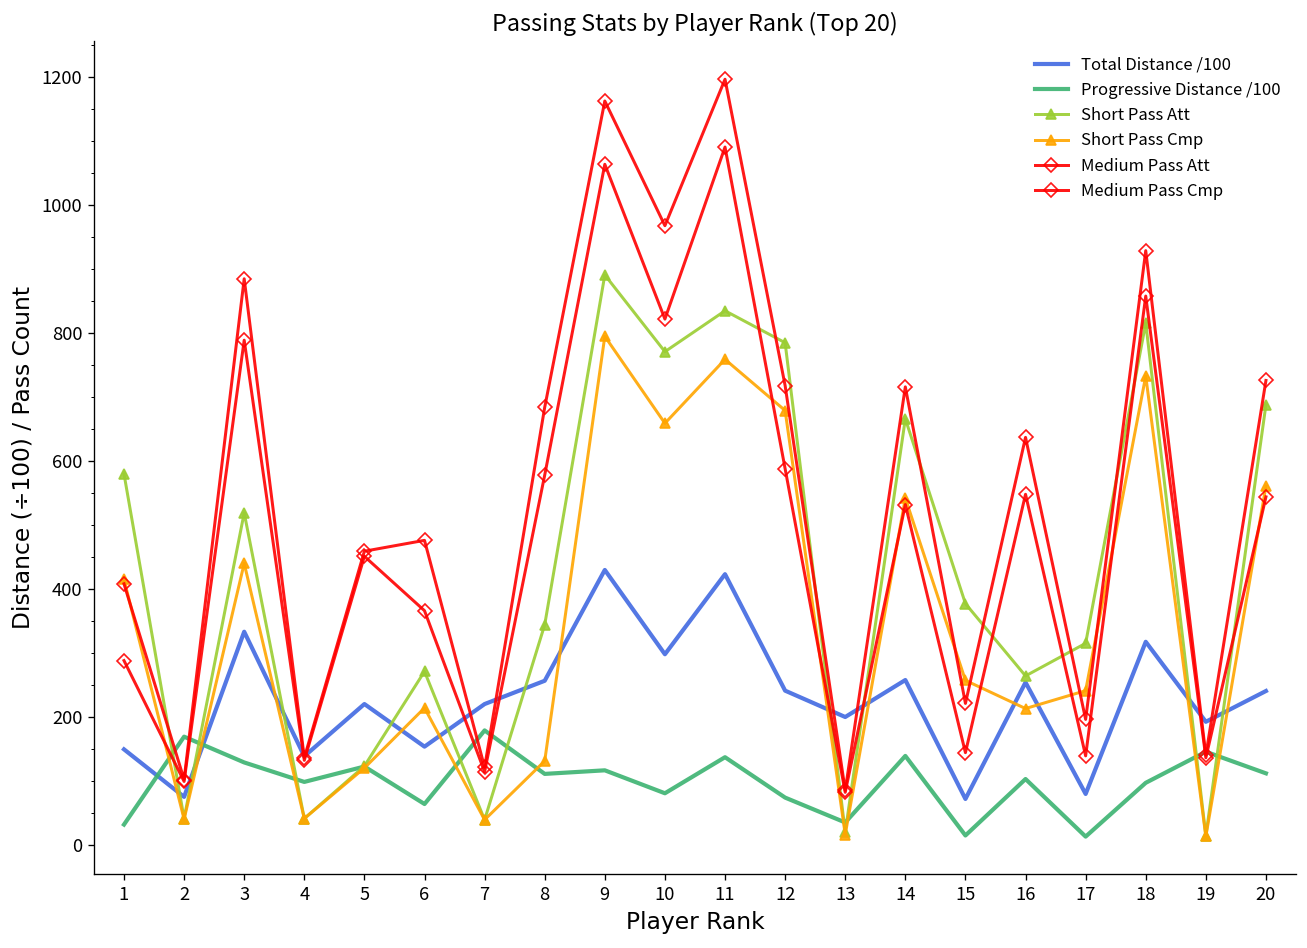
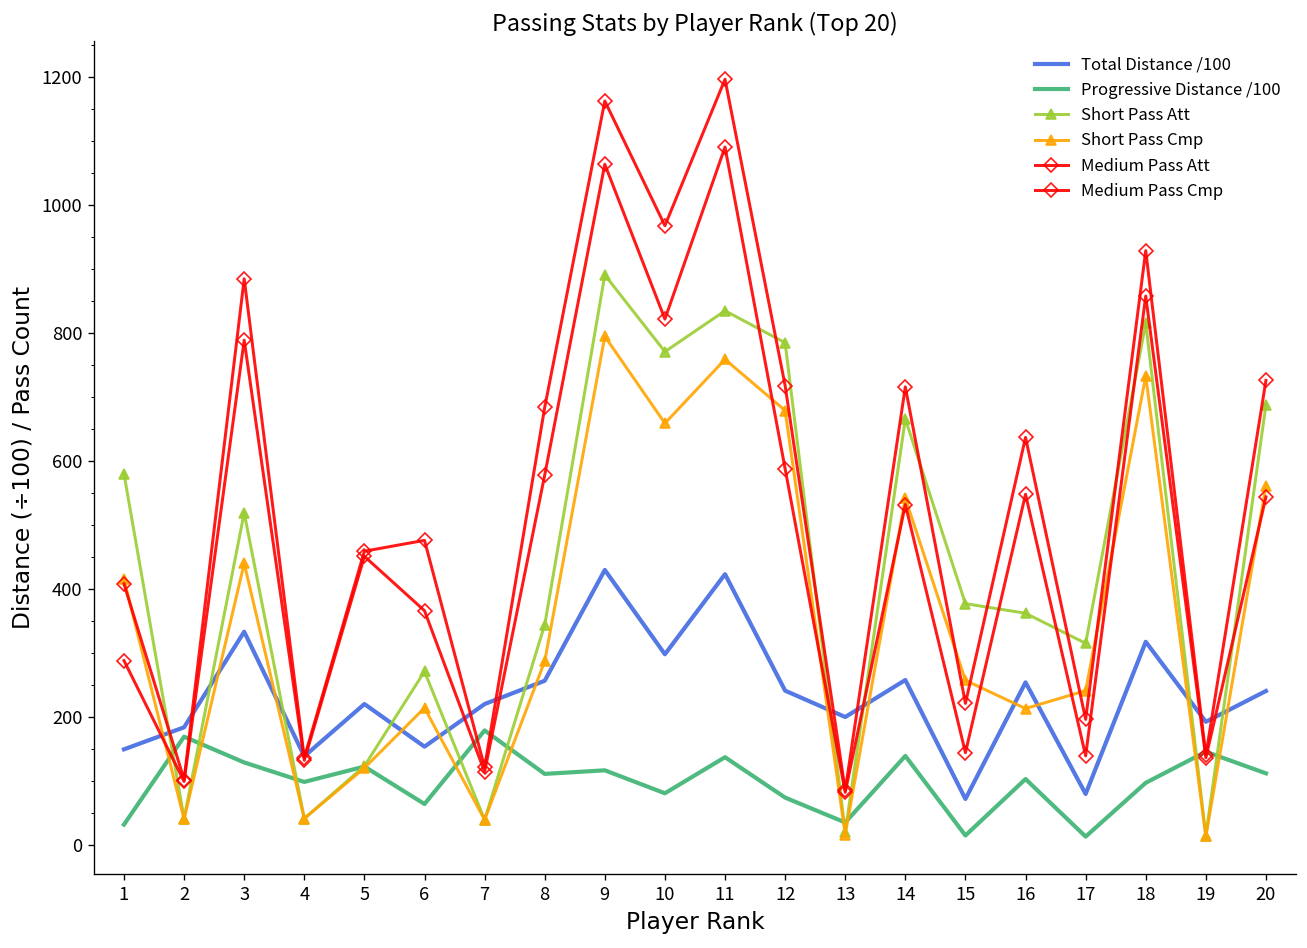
  {
    "Total Distance /100": {
      "1": 150,
-     "2": 70,
+     "2": 180,
      "3": 330,
      "5": 220,
      "6": 150,
      "7": 220,
      "8": 260,
      "9": 430,
      "10": 300,
      "11": 420,
      "12": 240,
      "13": 200,
      "14": 260,
      "15": 70,
      "16": 250,
      "17": 80,
      "18": 320,
      "19": 190,
      "20": 240
    },
    "Progressive Distance /100": {
      "1": 30,
      "2": 170,
      "3": 130,
      "4": 100,
      "6": 60,
      "7": 180,
      "8": 110,
      "9": 120,
      "10": 80,
      "11": 140,
      "12": 70,
      "13": 30,
      "14": 140,
      "15": 10,
      "16": 100,
      "17": 10,
      "18": 100,
      "19": 150,
      "20": 110
    },
    "Short Pass Att": {
      "1": 580,
      "3": 520,
      "6": 270,
      "8": 340,
      "9": 890,
      "10": 770,
      "11": 840,
      "12": 790,
      "14": 670,
      "15": 380,
-     "16": 260,
+     "16": 360,
      "17": 320,
      "18": 820,
      "20": 690
    },
    "Short Pass Cmp": {
      "1": 420,
      "3": 440,
      "6": 210,
-     "8": 130,
+     "8": 290,
      "9": 800,
      "10": 660,
      "11": 760,
      "12": 680,
      "14": 540,
      "15": 260,
      "16": 210,
      "17": 240,
      "18": 730,
      "20": 560
    }
  }
